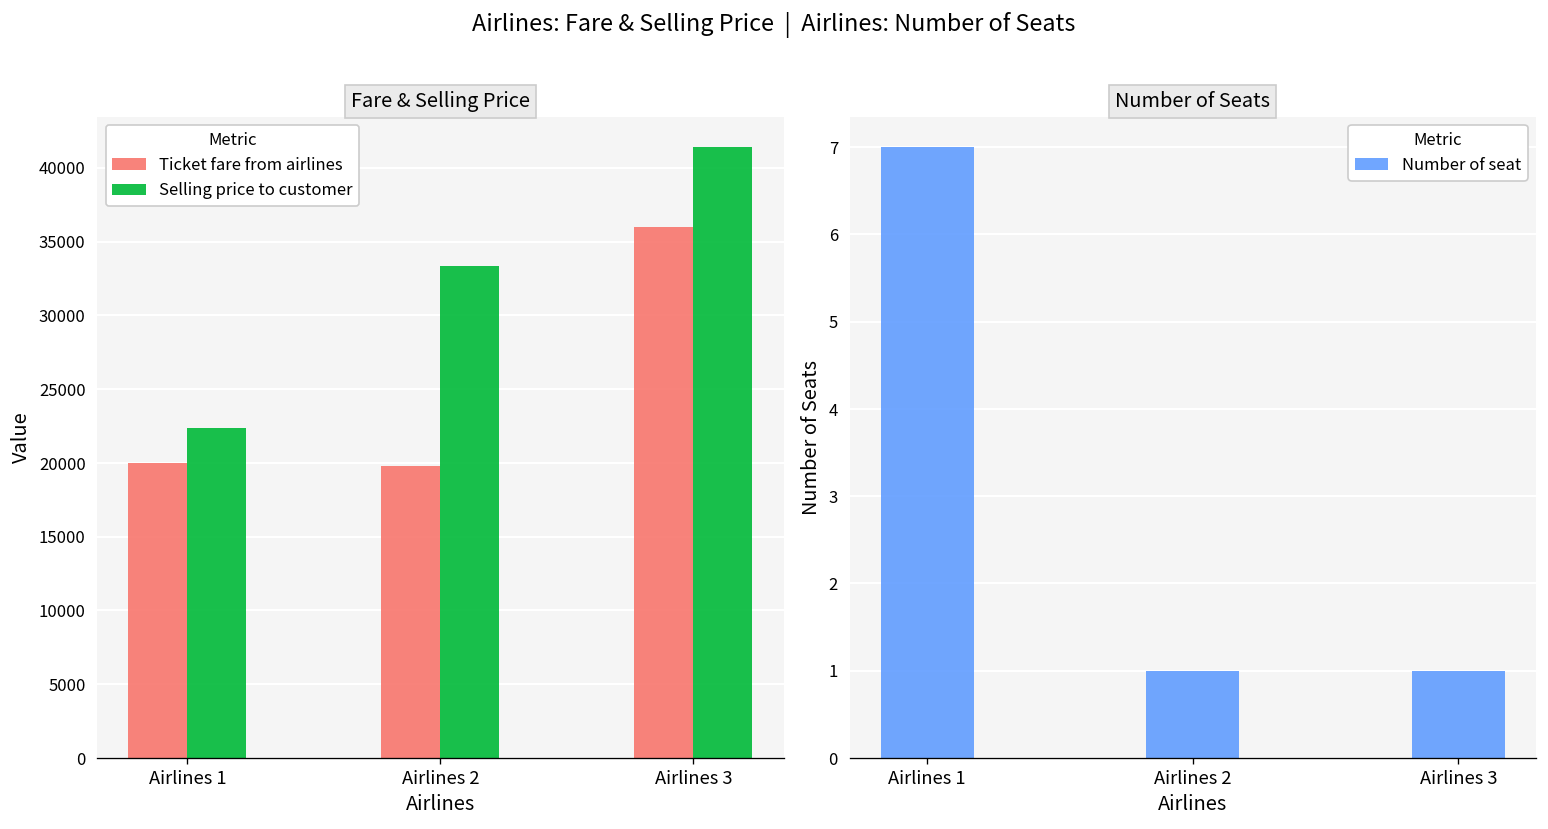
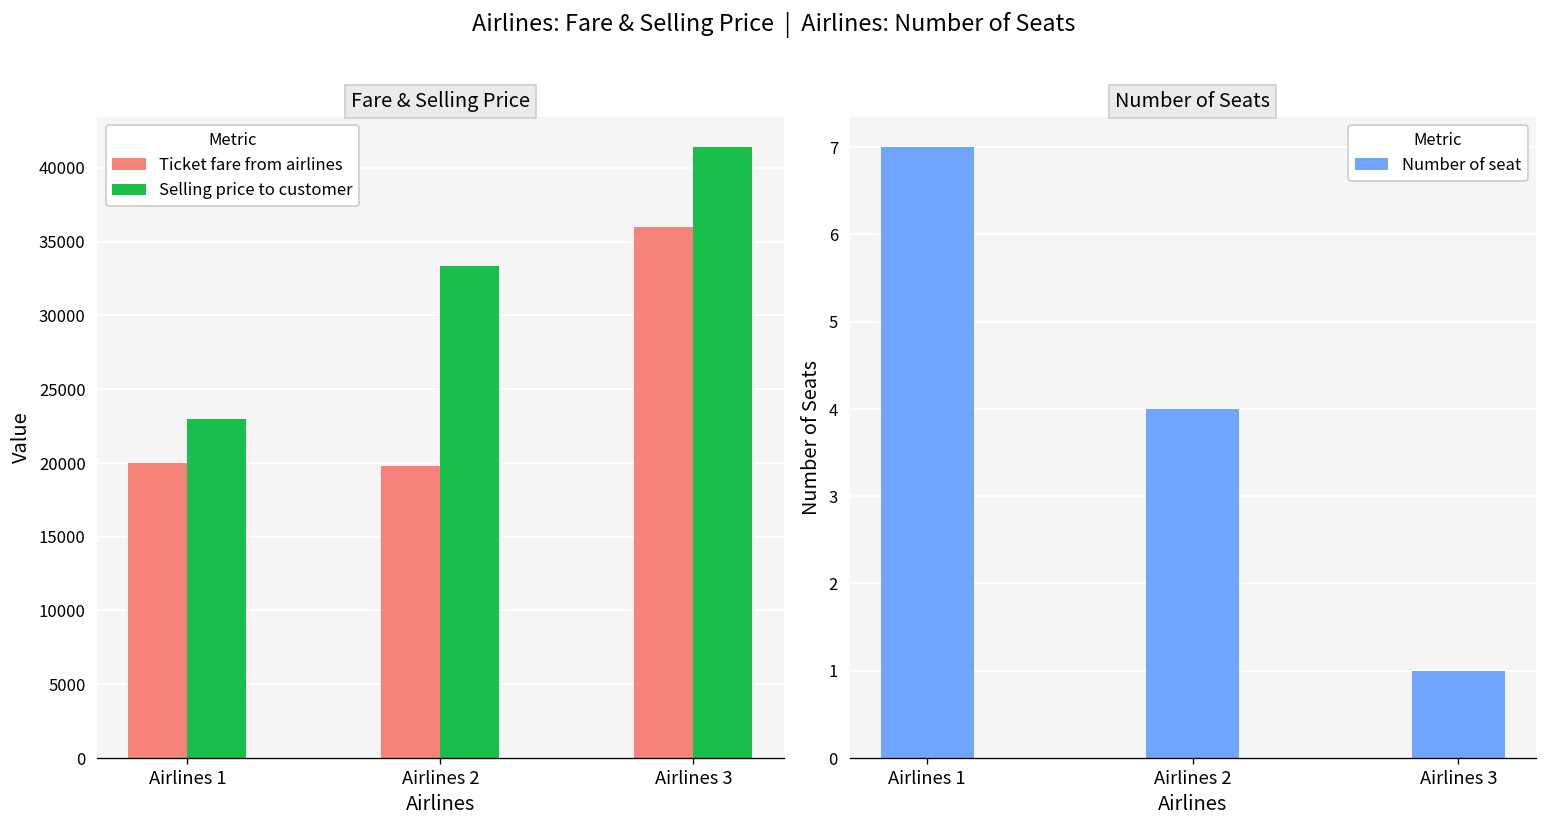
  {
    "Fare & Selling Price": {
      "Ticket fare from airlines": {
        "Airlines 1": 20000,
        "Airlines 2": 19800,
        "Airlines 3": 36000
      },
      "Selling price to customer": {
-       "Airlines 1": 22300,
+       "Airlines 1": 23000,
        "Airlines 2": 33300,
        "Airlines 3": 41400
      }
    },
    "Number of Seats": {
      "Airlines 1": 7,
-     "Airlines 2": 1,
+     "Airlines 2": 4,
      "Airlines 3": 1
    }
  }
